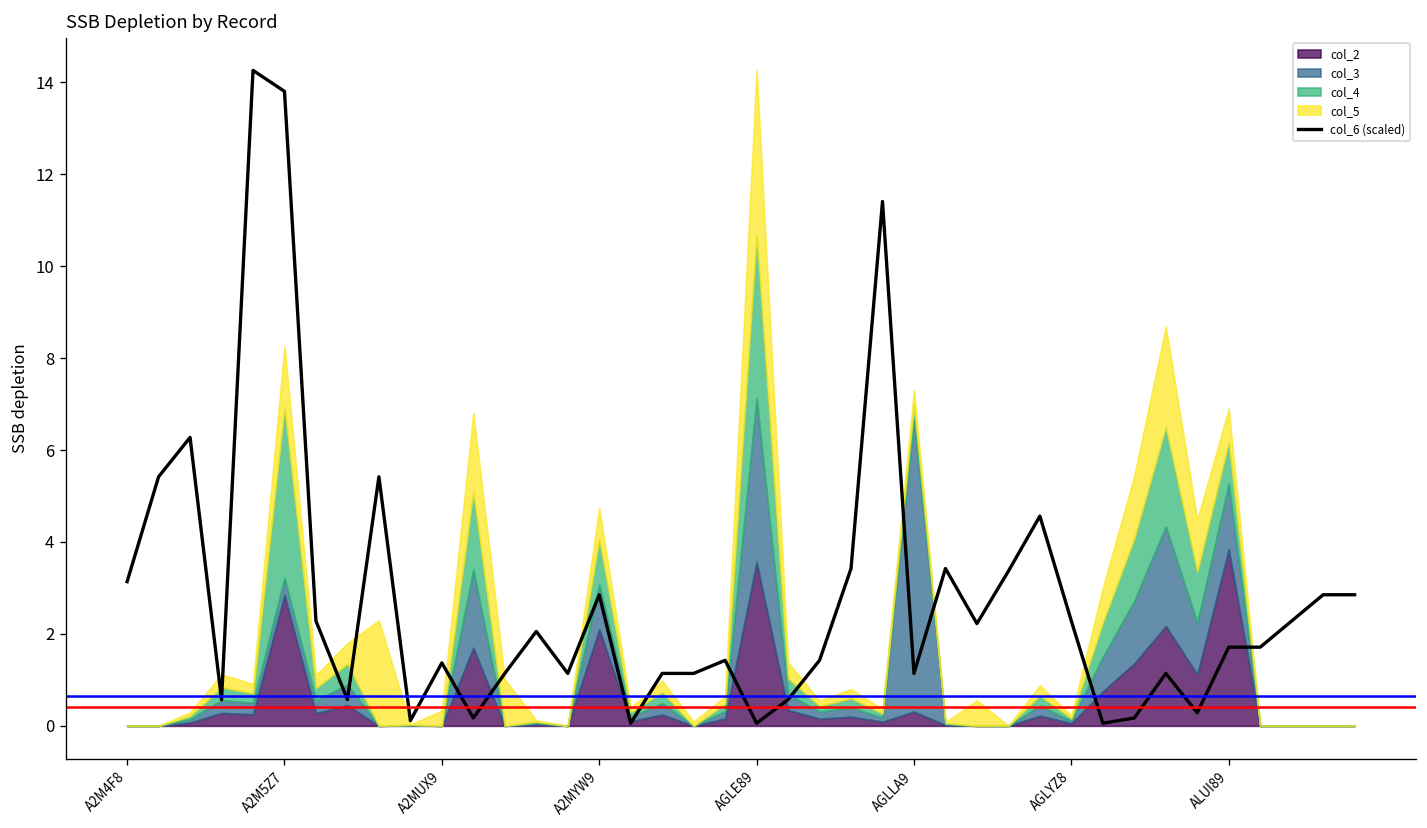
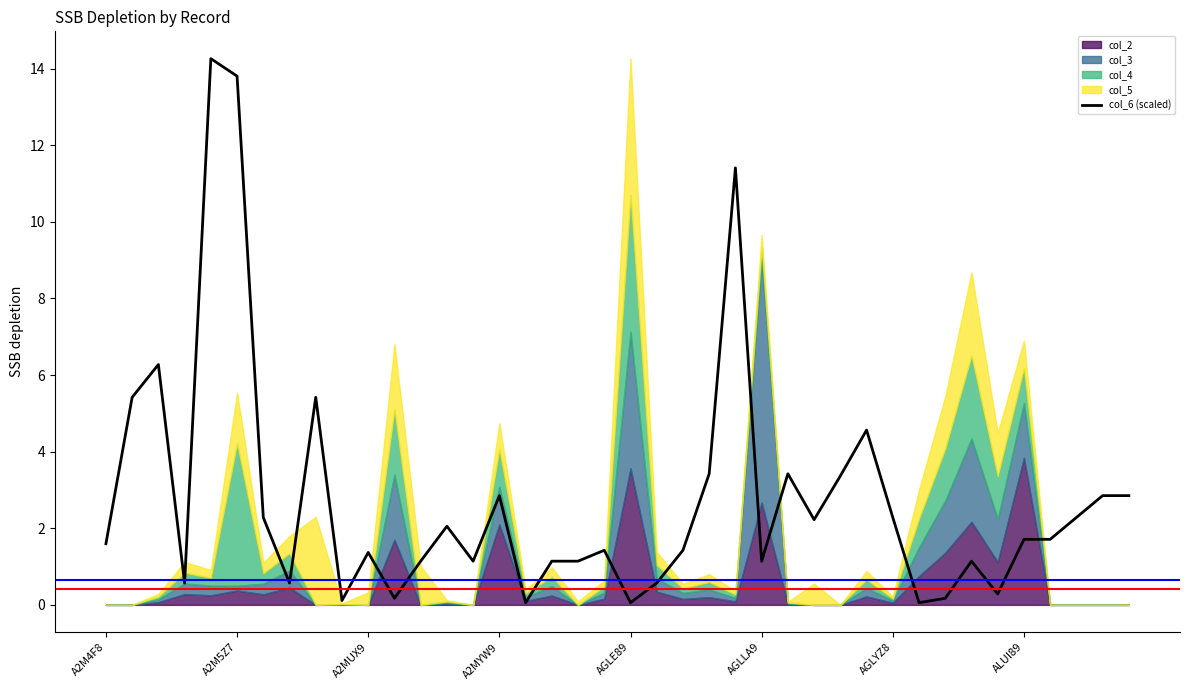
  {
    "col_6 (scaled)": {
-     "A2M4F8": 3.1,
+     "A2M4F8": 1.6,
      "A2M5Z7": 13.8,
      "A2MUX9": 1.4,
      "A2MYW9": 2.9,
      "AGLE89": 0.1,
      "AGLLA9": 1.1,
      "AGLYZ8": 2.3,
      "ALUI89": 1.7
    },
    "col_2": {
-     "A2M5Z7": 2.8,
+     "A2M5Z7": 0.4,
      "A2MYW9": 2.1,
      "AGLE89": 3.6,
-     "AGLLA9": 0.3,
+     "AGLLA9": 2.7,
      "ALUI89": 3.8
    },
    "col_3": {
-     "A2M5Z7": 0.4,
+     "A2M5Z7": 0.1,
      "A2MYW9": 1.0,
      "AGLE89": 3.6,
      "AGLLA9": 6.4,
      "ALUI89": 1.4
    },
    "col_4": {
      "A2M5Z7": 3.7,
      "A2MYW9": 1.0,
      "AGLE89": 3.6,
      "AGLLA9": 0.3,
      "ALUI89": 0.9
    },
    "col_5": {
      "A2M5Z7": 1.3,
      "A2MUX9": 0.3,
      "A2MYW9": 0.7,
      "AGLE89": 3.6,
      "AGLLA9": 0.3,
      "ALUI89": 0.7
    }
  }
